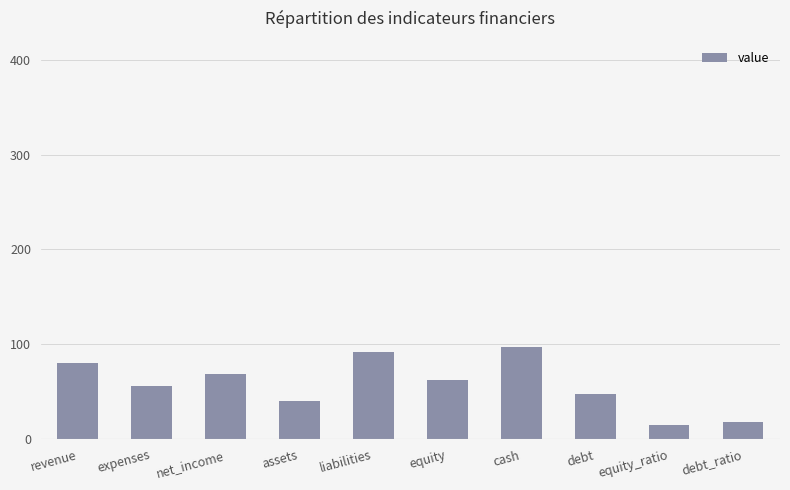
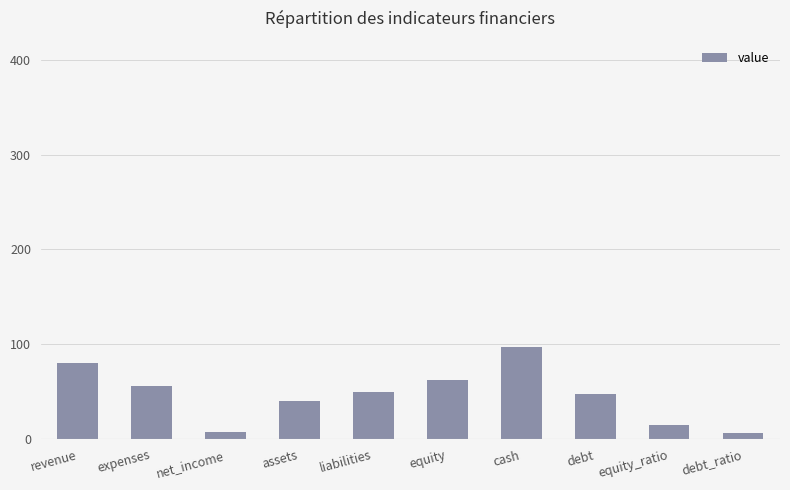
  {
    "revenue": 80,
    "expenses": 60,
-   "net_income": 70,
+   "net_income": 10,
    "assets": 40,
-   "liabilities": 90,
+   "liabilities": 50,
    "equity": 60,
    "cash": 100,
    "debt": 50,
    "equity_ratio": 20,
-   "debt_ratio": 20
+   "debt_ratio": 10
  }
